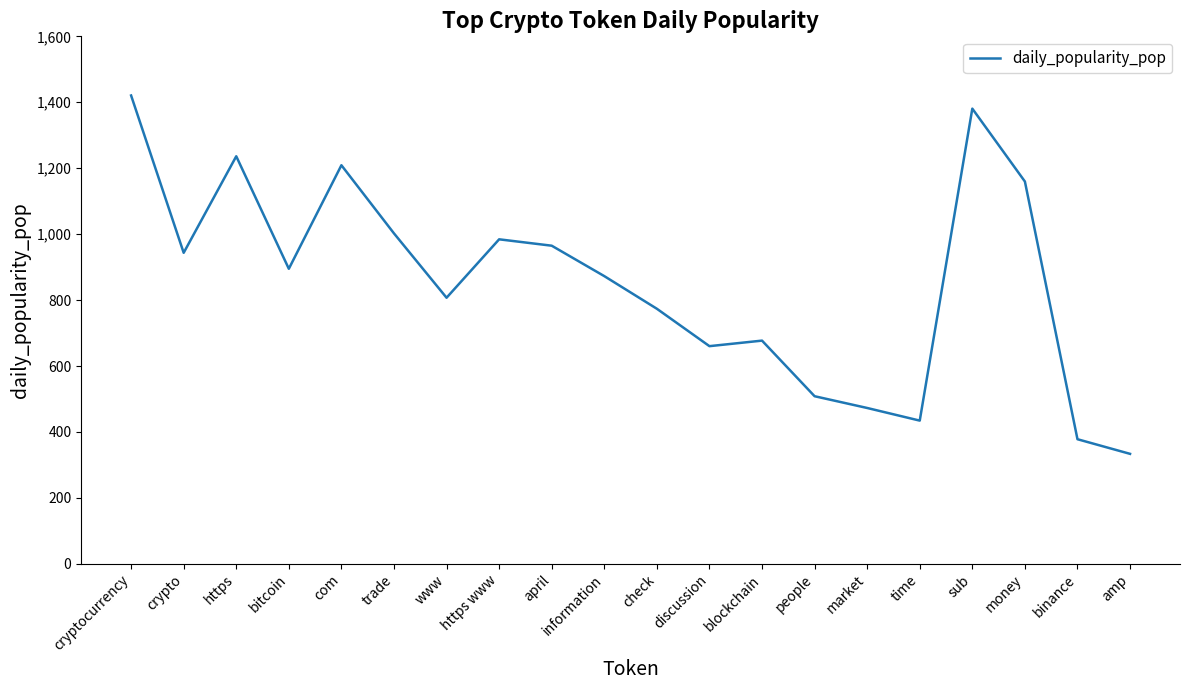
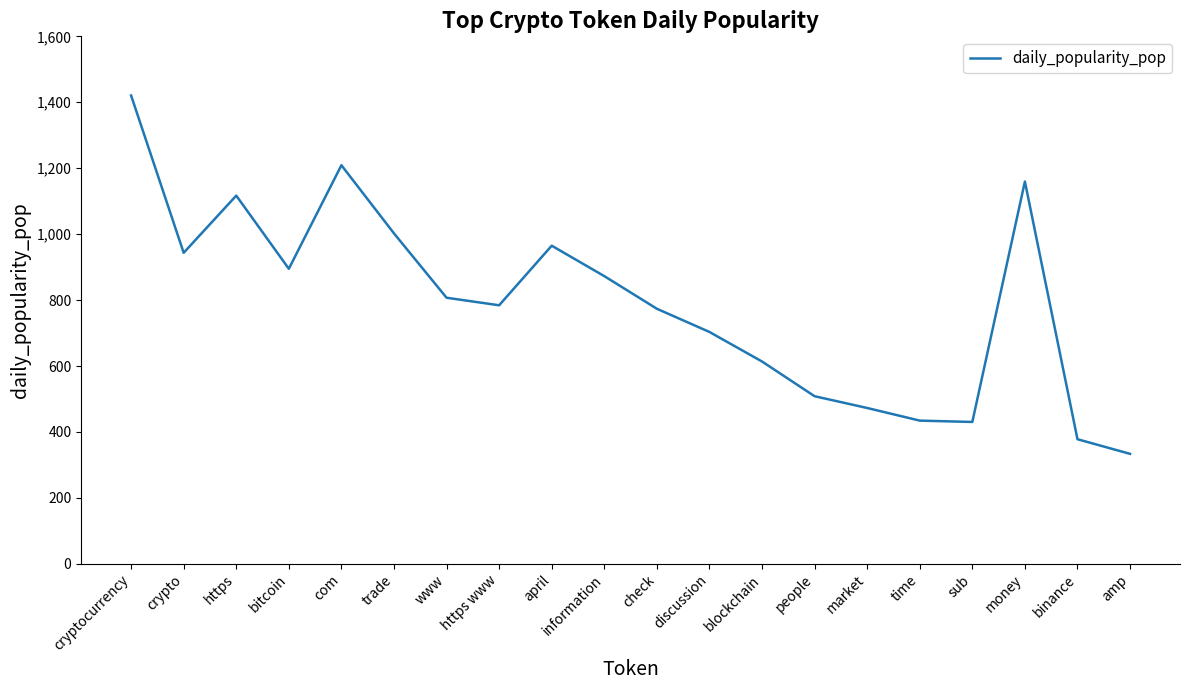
  {
    "cryptocurrency": "1,420",
    "crypto": "940",
-   "https": "1,240",
+   "https": "1,120",
    "bitcoin": "890",
    "com": "1,210",
    "trade": "1,000",
    "www": "810",
-   "https www": "980",
+   "https www": "780",
    "april": "960",
    "information": "870",
    "check": "770",
-   "discussion": "660",
-   "blockchain": "680",
+   "discussion": "700",
+   "blockchain": "610",
    "people": "510",
    "market": "470",
    "time": "430",
-   "sub": "1,380",
+   "sub": "430",
    "money": "1,160",
    "binance": "380",
    "amp": "330"
  }
